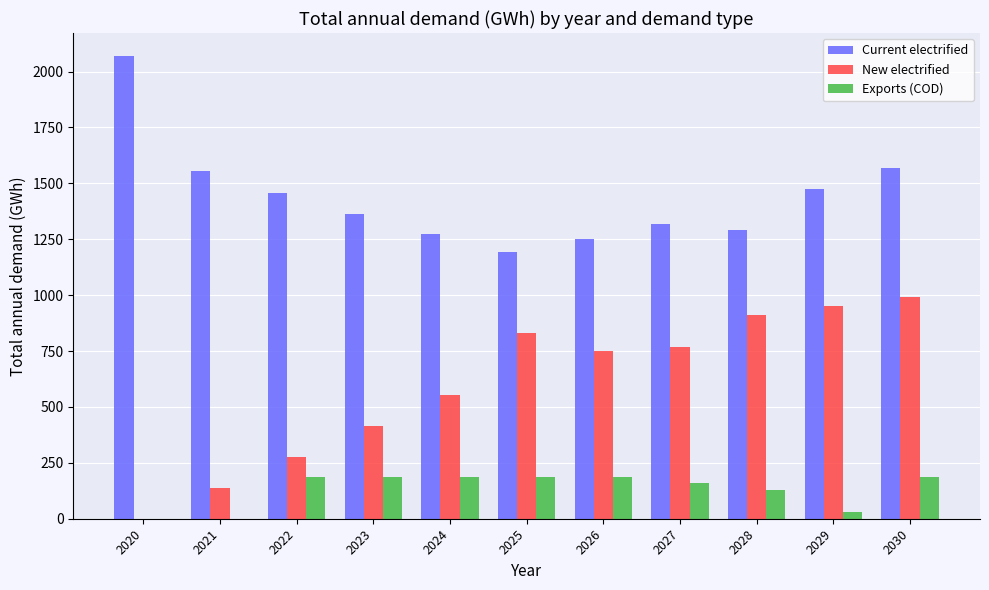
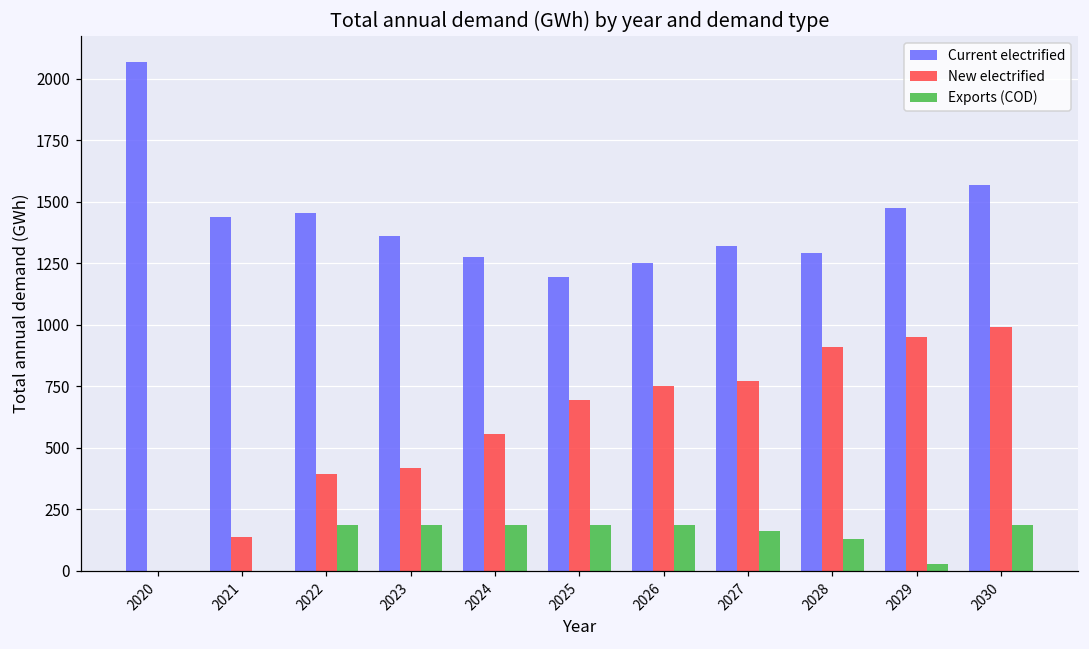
  {
    "Current electrified": {
      "2020": 2070,
-     "2021": 1550,
+     "2021": 1440,
      "2022": 1450,
      "2023": 1360,
      "2024": 1270,
      "2025": 1190,
      "2026": 1250,
      "2027": 1320,
      "2028": 1290,
      "2029": 1480,
      "2030": 1570
    },
    "New electrified": {
      "2020": 0,
      "2021": 140,
-     "2022": 280,
+     "2022": 390,
      "2023": 420,
      "2024": 550,
-     "2025": 830,
+     "2025": 690,
      "2026": 750,
      "2027": 770,
      "2028": 910,
      "2029": 950,
      "2030": 990
    },
    "Exports (COD)": {
      "2020": 0,
      "2021": 0,
      "2022": 190,
      "2023": 190,
      "2024": 190,
      "2025": 190,
      "2026": 190,
      "2027": 160,
      "2028": 130,
      "2029": 30,
      "2030": 190
    }
  }
